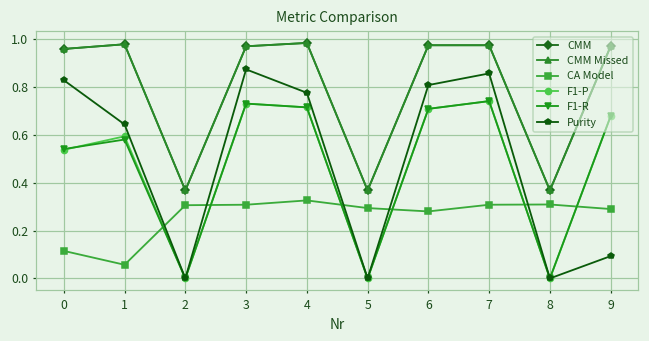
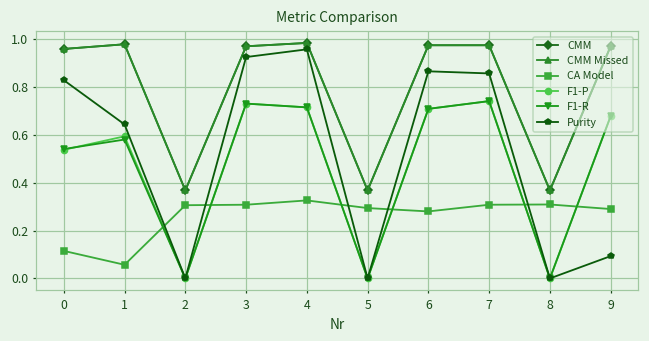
  {
    "Purity": {
      "0": 0.83,
      "1": 0.64,
-     "3": 0.87,
-     "4": 0.78,
-     "6": 0.81,
+     "3": 0.93,
+     "4": 0.96,
+     "6": 0.87,
      "7": 0.86,
      "9": 0.09
    }
  }
